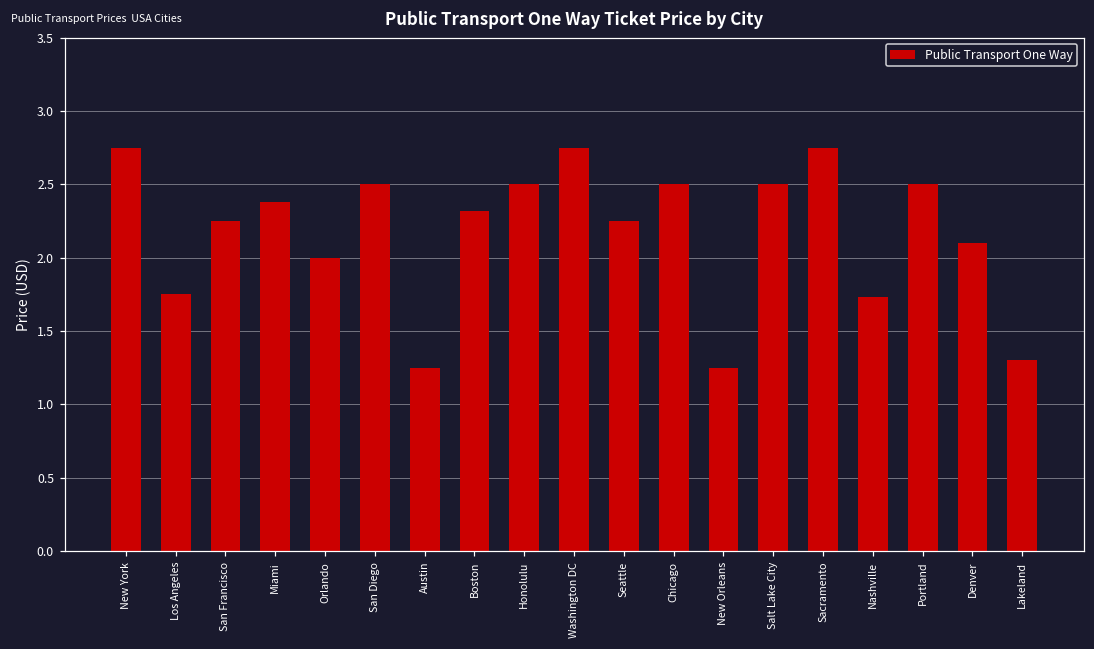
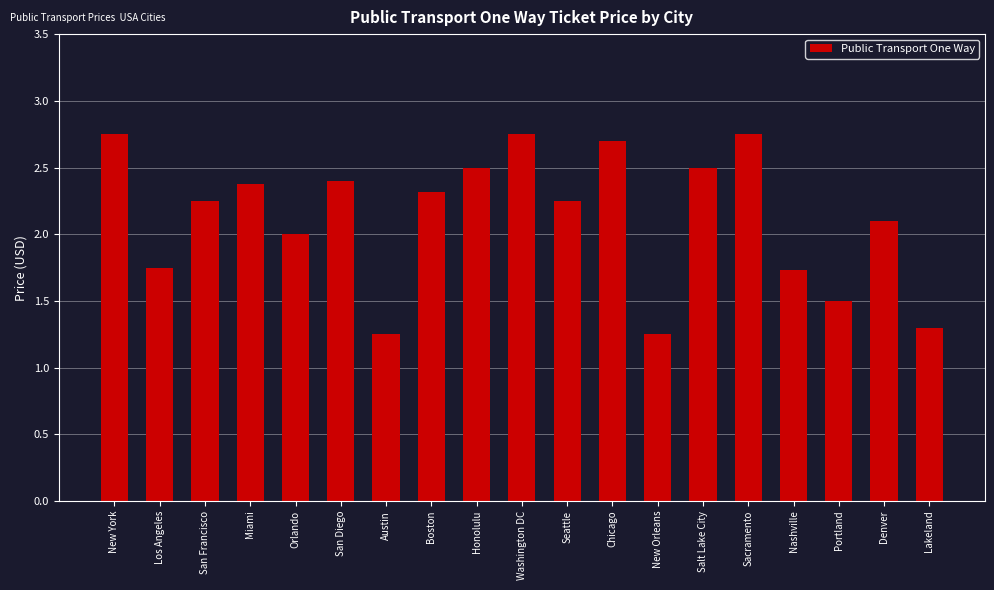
  {
    "New York": 2.75,
    "Los Angeles": 1.75,
    "San Francisco": 2.25,
    "Miami": 2.38,
    "Orlando": 2.0,
-   "San Diego": 2.5,
+   "San Diego": 2.4,
    "Austin": 1.25,
    "Boston": 2.32,
    "Honolulu": 2.5,
    "Washington DC": 2.75,
    "Seattle": 2.25,
-   "Chicago": 2.5,
+   "Chicago": 2.7,
    "New Orleans": 1.25,
    "Salt Lake City": 2.5,
    "Sacramento": 2.75,
    "Nashville": 1.73,
-   "Portland": 2.5,
+   "Portland": 1.5,
    "Denver": 2.1,
    "Lakeland": 1.3
  }
